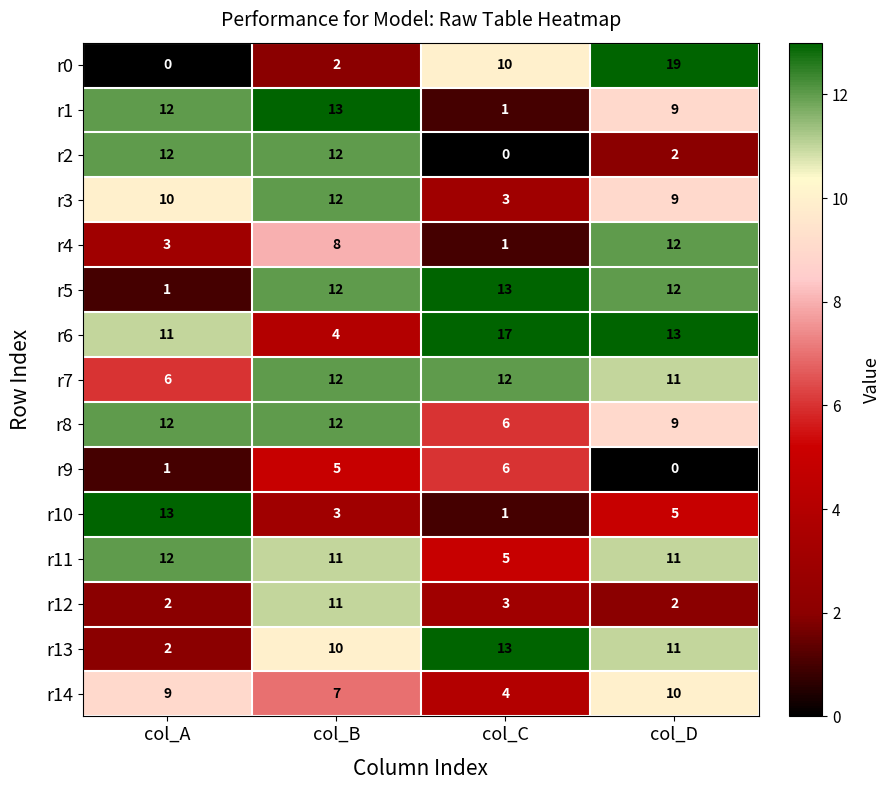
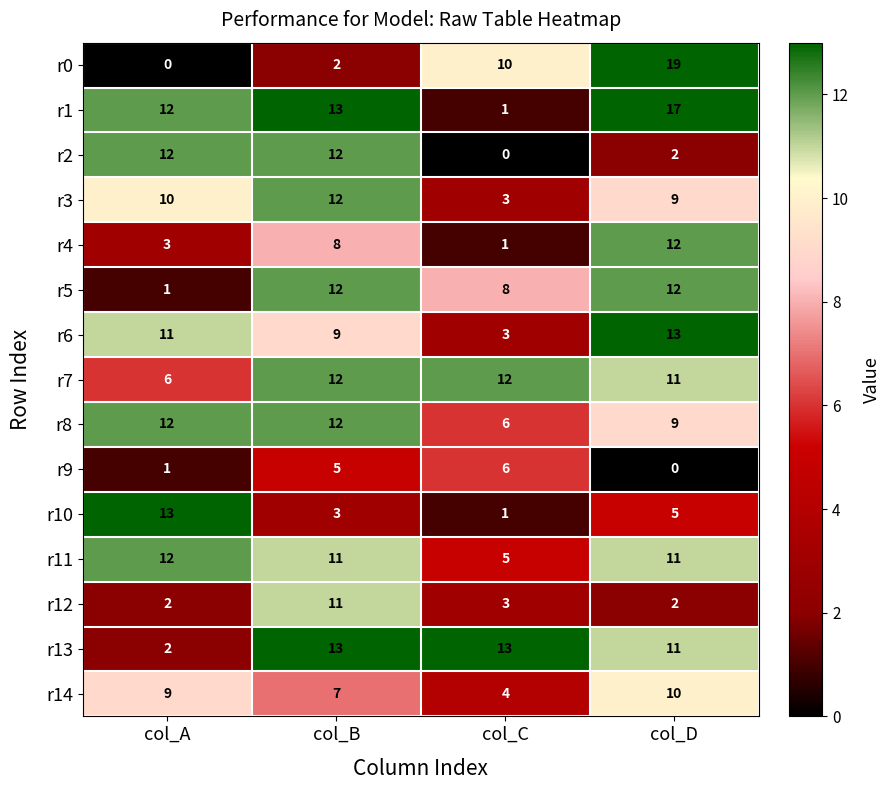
  {
    "r0": {
      "col_A": 0,
      "col_B": 2,
      "col_C": 10,
      "col_D": 19
    },
    "r1": {
      "col_A": 12,
      "col_B": 13,
      "col_C": 1,
-     "col_D": 9
+     "col_D": 17
    },
    "r2": {
      "col_A": 12,
      "col_B": 12,
      "col_C": 0,
      "col_D": 2
    },
    "r3": {
      "col_A": 10,
      "col_B": 12,
      "col_C": 3,
      "col_D": 9
    },
    "r4": {
      "col_A": 3,
      "col_B": 8,
      "col_C": 1,
      "col_D": 12
    },
    "r5": {
      "col_A": 1,
      "col_B": 12,
-     "col_C": 13,
+     "col_C": 8,
      "col_D": 12
    },
    "r6": {
      "col_A": 11,
-     "col_B": 4,
-     "col_C": 17,
+     "col_B": 9,
+     "col_C": 3,
      "col_D": 13
    },
    "r7": {
      "col_A": 6,
      "col_B": 12,
      "col_C": 12,
      "col_D": 11
    },
    "r8": {
      "col_A": 12,
      "col_B": 12,
      "col_C": 6,
      "col_D": 9
    },
    "r9": {
      "col_A": 1,
      "col_B": 5,
      "col_C": 6,
      "col_D": 0
    },
    "r10": {
      "col_A": 13,
      "col_B": 3,
      "col_C": 1,
      "col_D": 5
    },
    "r11": {
      "col_A": 12,
      "col_B": 11,
      "col_C": 5,
      "col_D": 11
    },
    "r12": {
      "col_A": 2,
      "col_B": 11,
      "col_C": 3,
      "col_D": 2
    },
    "r13": {
      "col_A": 2,
-     "col_B": 10,
+     "col_B": 13,
      "col_C": 13,
      "col_D": 11
    },
    "r14": {
      "col_A": 9,
      "col_B": 7,
      "col_C": 4,
      "col_D": 10
    }
  }
